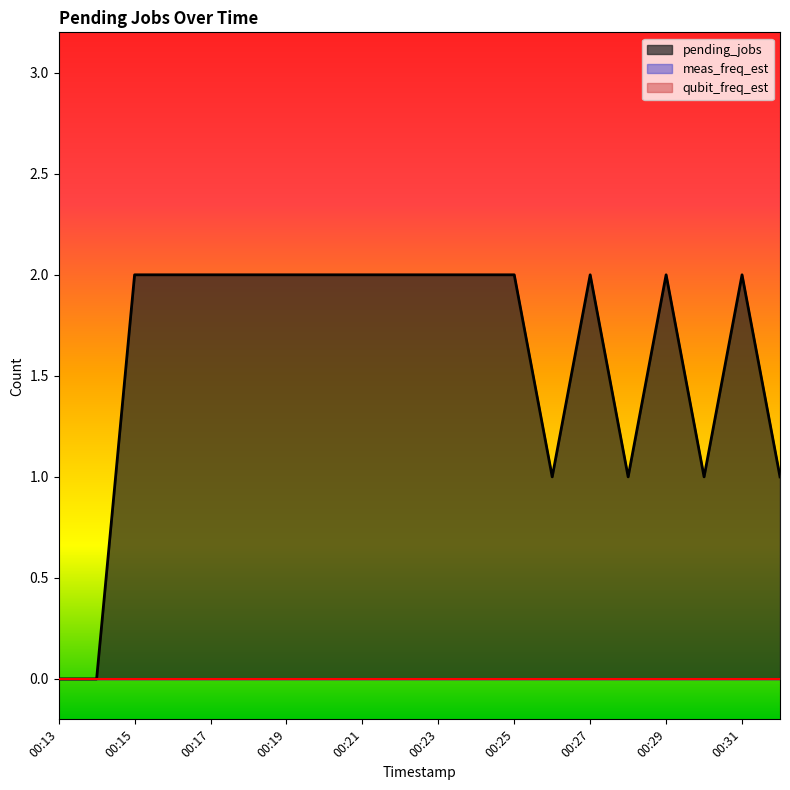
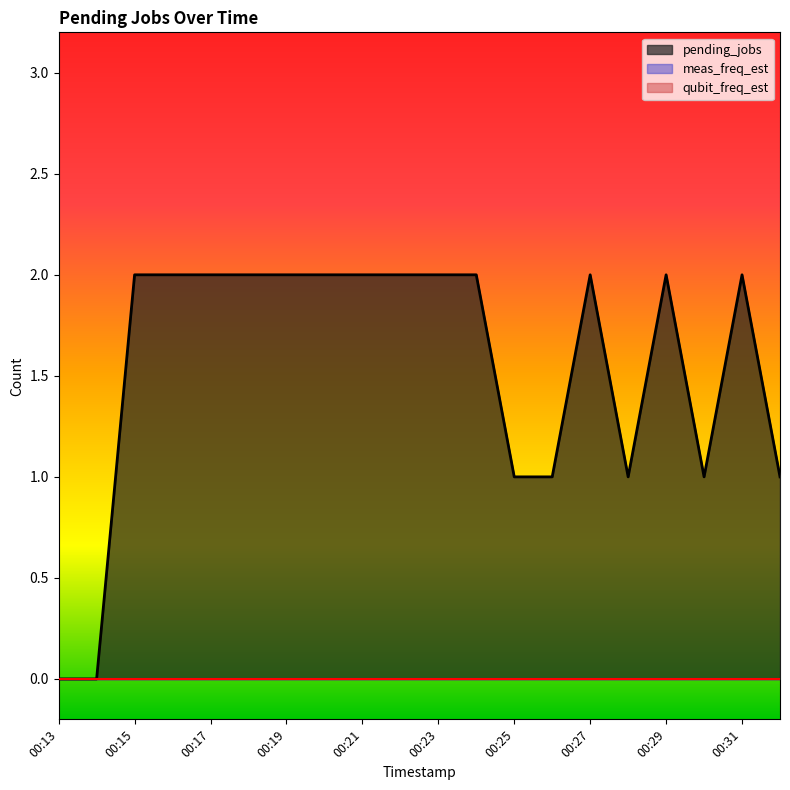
  {
    "pending_jobs": {
      "00:15": 2,
      "00:17": 2,
      "00:19": 2,
      "00:21": 2,
      "00:23": 2,
-     "00:25": 2,
+     "00:25": 1,
      "00:27": 2,
      "00:29": 2,
      "00:31": 2
    },
    "qubit_freq_est": {
      "00:15": 0,
      "00:17": 0,
      "00:19": 0,
      "00:21": 0,
      "00:23": 0,
      "00:25": 0,
      "00:27": 0,
      "00:29": 0,
      "00:31": 0
    }
  }
